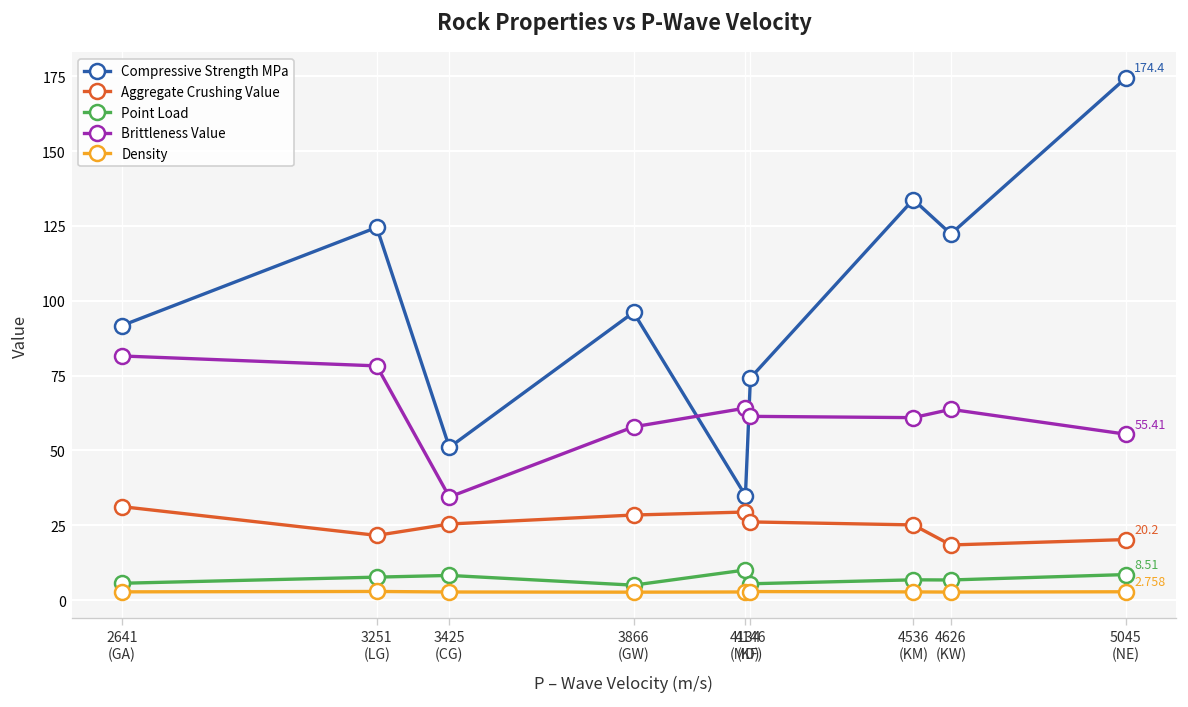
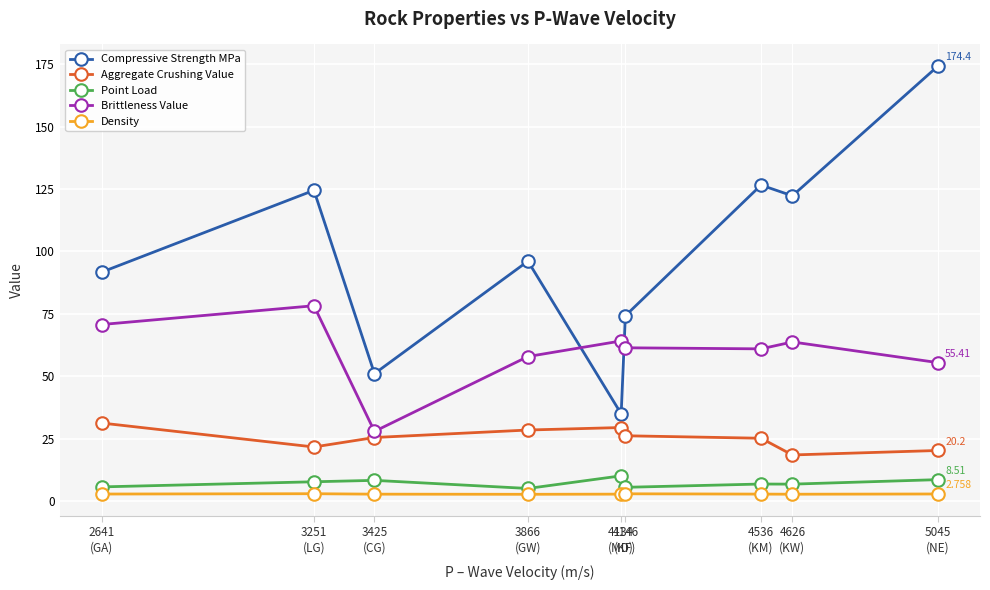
  {
    "Compressive Strength MPa": {
      "2641 (GA)": 92,
      "3251 (LG)": 125,
      "3425 (CG)": 51,
      "3866 (GW)": 96,
-     "4536 (KM)": 134,
+     "4536 (KM)": 127,
      "4626 (KW)": 122
    },
    "Aggregate Crushing Value": {
      "5045 (NE)": 20.2
    },
    "Point Load": {
      "5045 (NE)": 8.51
    },
    "Brittleness Value": {
-     "2641 (GA)": 82,
+     "2641 (GA)": 71,
      "3251 (LG)": 78,
-     "3425 (CG)": 34,
+     "3425 (CG)": 28,
      "3866 (GW)": 58,
      "4536 (KM)": 61,
      "4626 (KW)": 64
    },
    "Density": {
      "5045 (NE)": 2.758
    }
  }
